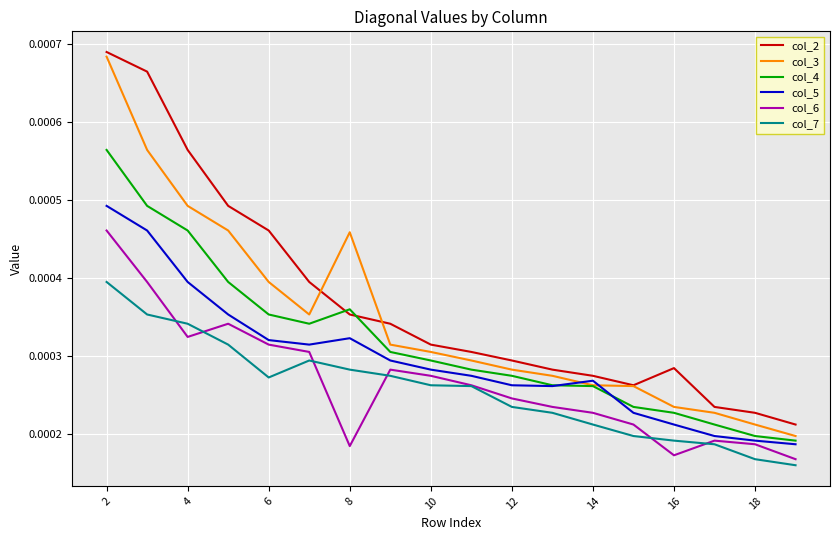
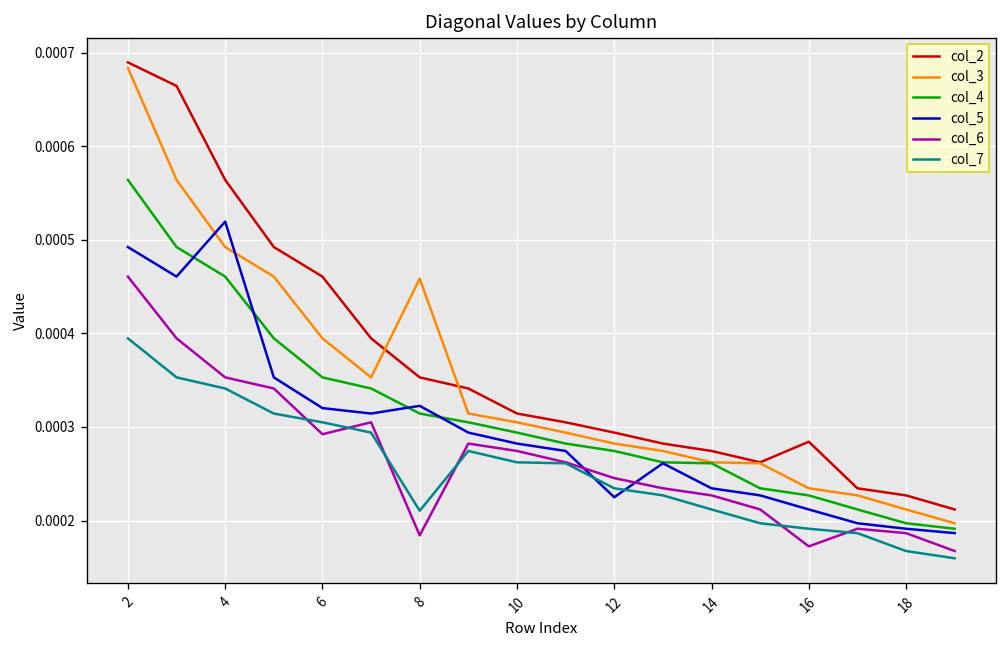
  {
    "col_2": {
      "2": 0.00069,
      "4": 0.00056,
      "6": 0.00046,
      "8": 0.00035,
      "10": 0.00031,
      "12": 0.00029,
      "14": 0.00027,
      "16": 0.00028,
      "18": 0.00023
    },
    "col_3": {
      "2": 0.00068,
      "4": 0.00049,
      "6": 0.00039,
      "8": 0.00046,
      "10": 0.00030,
      "12": 0.00028,
      "16": 0.00023,
      "18": 0.00021
    },
    "col_4": {
      "2": 0.00056,
      "4": 0.00046,
      "6": 0.00035,
-     "8": 0.00036,
+     "8": 0.00031,
      "10": 0.00029,
      "12": 0.00027,
      "16": 0.00023,
      "18": 0.00020
    },
    "col_5": {
      "2": 0.00049,
-     "4": 0.00039,
+     "4": 0.00052,
      "6": 0.00032,
      "8": 0.00032,
      "10": 0.00028,
-     "12": 0.00026,
-     "14": 0.00027,
+     "12": 0.00022,
+     "14": 0.00023,
      "16": 0.00021,
      "18": 0.00019
    },
    "col_6": {
      "2": 0.00046,
-     "4": 0.00032,
-     "6": 0.00031,
+     "4": 0.00035,
+     "6": 0.00029,
      "8": 0.00018,
      "10": 0.00027,
      "12": 0.00025,
      "14": 0.00023,
      "16": 0.00017,
      "18": 0.00019
    },
    "col_7": {
      "2": 0.00039,
      "4": 0.00034,
-     "6": 0.00027,
-     "8": 0.00028,
+     "6": 0.00030,
+     "8": 0.00021,
      "10": 0.00026,
      "12": 0.00023,
      "14": 0.00021,
      "16": 0.00019,
      "18": 0.00017
    }
  }
